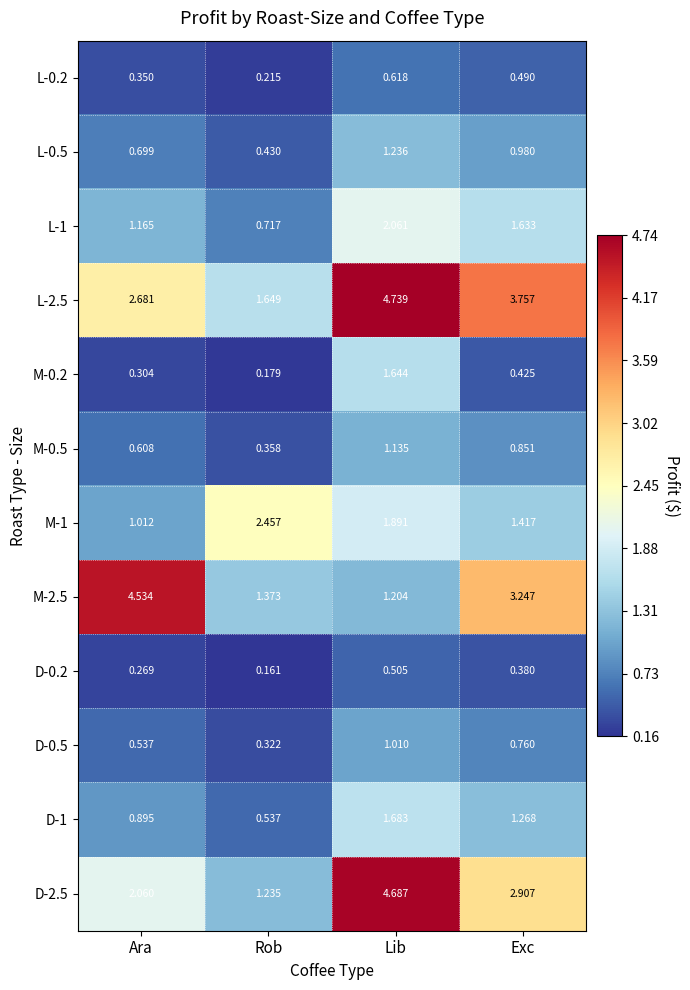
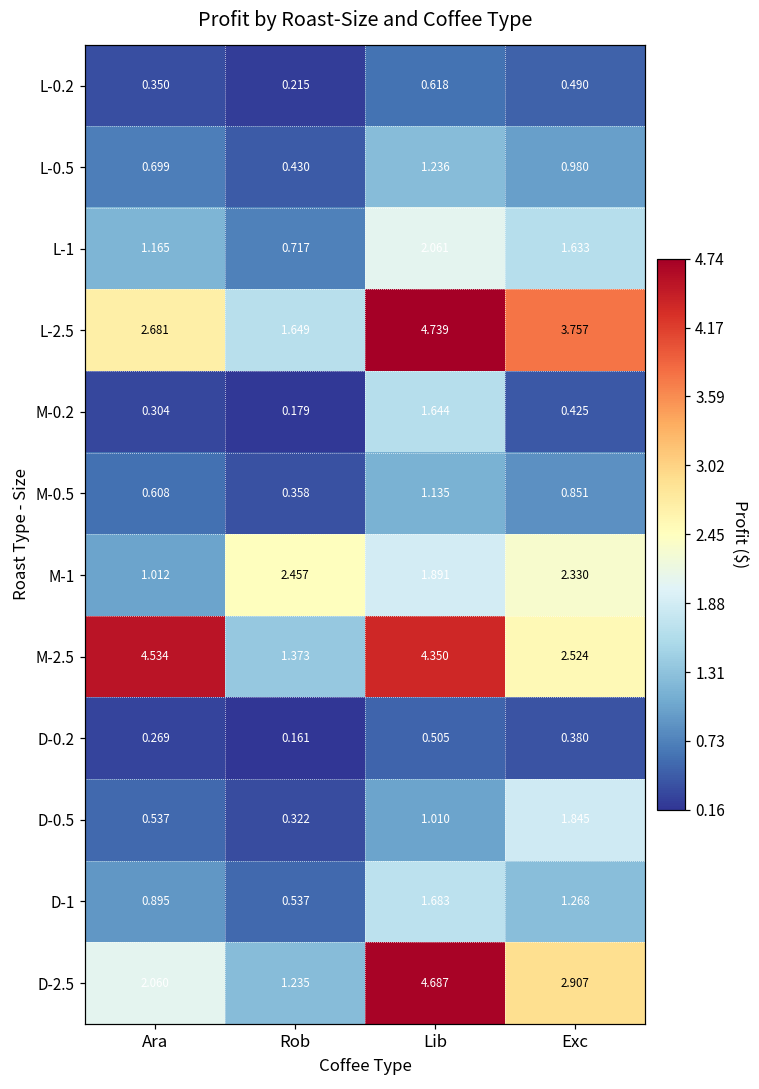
  {
    "L-0.2": {
      "Ara": 0.350,
      "Rob": 0.215,
      "Lib": 0.618,
      "Exc": 0.490
    },
    "L-0.5": {
      "Ara": 0.699,
      "Rob": 0.430,
      "Lib": 1.236,
      "Exc": 0.980
    },
    "L-1": {
      "Ara": 1.165,
      "Rob": 0.717,
      "Exc": 1.633
    },
    "L-2.5": {
      "Ara": 2.681,
      "Rob": 1.649,
      "Lib": 4.739,
      "Exc": 3.757
    },
    "M-0.2": {
      "Ara": 0.304,
      "Rob": 0.179,
      "Lib": 1.644,
      "Exc": 0.425
    },
    "M-0.5": {
      "Ara": 0.608,
      "Rob": 0.358,
      "Lib": 1.135,
      "Exc": 0.851
    },
    "M-1": {
      "Ara": 1.012,
      "Rob": 2.457,
-     "Exc": 1.417
+     "Exc": 2.330
    },
    "M-2.5": {
      "Ara": 4.534,
      "Rob": 1.373,
-     "Lib": 1.204,
-     "Exc": 3.247
+     "Lib": 4.350,
+     "Exc": 2.524
    },
    "D-0.2": {
      "Ara": 0.269,
      "Rob": 0.161,
      "Lib": 0.505,
      "Exc": 0.380
    },
    "D-0.5": {
      "Ara": 0.537,
      "Rob": 0.322,
      "Lib": 1.010,
-     "Exc": 0.760
+     "Exc": 1.845
    },
    "D-1": {
      "Ara": 0.895,
      "Rob": 0.537,
      "Lib": 1.683,
      "Exc": 1.268
    },
    "D-2.5": {
      "Rob": 1.235,
      "Lib": 4.687,
      "Exc": 2.907
    }
  }
